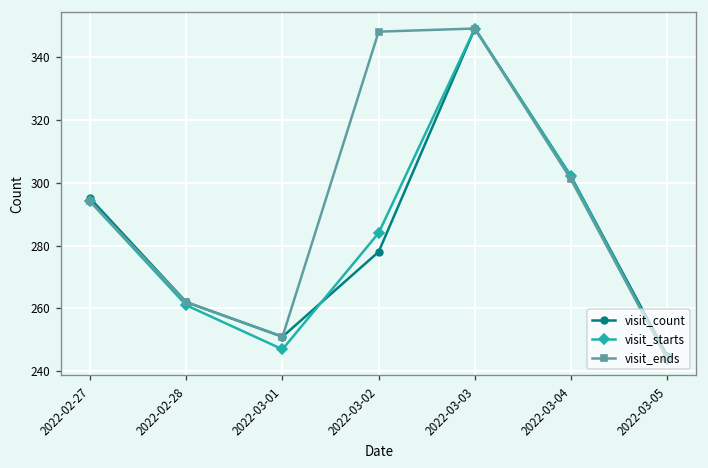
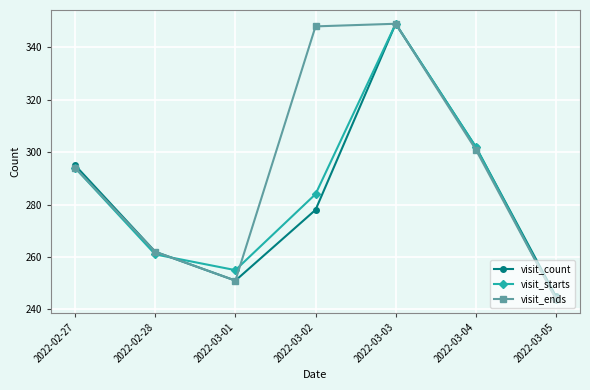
  {
    "visit_count": {
      "2022-02-27": 295,
      "2022-03-02": 278
    },
    "visit_starts": {
      "2022-02-28": 261,
-     "2022-03-01": 247,
+     "2022-03-01": 255,
      "2022-03-02": 284
    },
    "visit_ends": {
      "2022-03-02": 348,
      "2022-03-04": 301
    }
  }
